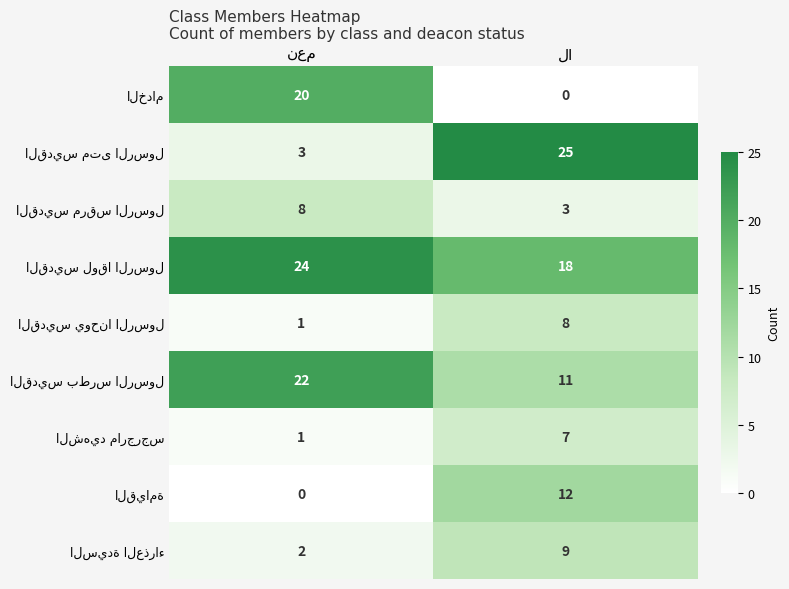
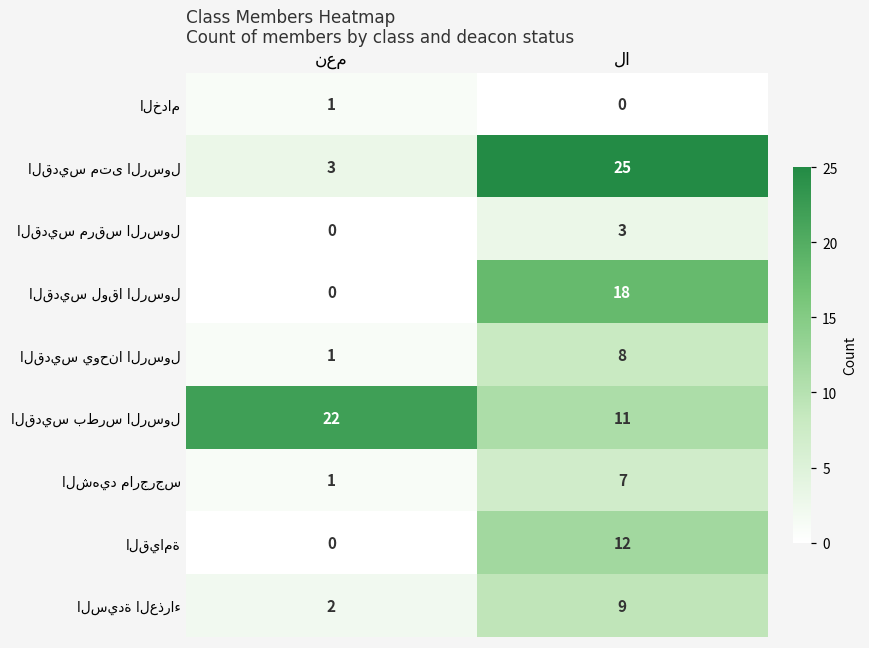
  {
    "الخدام": {
-     "نعم": 20,
+     "نعم": 1,
      "لا": 0
    },
    "القديس متى الرسول": {
      "نعم": 3,
      "لا": 25
    },
    "القديس مرقس الرسول": {
-     "نعم": 8,
+     "نعم": 0,
      "لا": 3
    },
    "القديس لوقا الرسول": {
-     "نعم": 24,
+     "نعم": 0,
      "لا": 18
    },
    "القديس يوحنا الرسول": {
      "نعم": 1,
      "لا": 8
    },
    "القديس بطرس الرسول": {
      "نعم": 22,
      "لا": 11
    },
    "الشهيد مارجرجس": {
      "نعم": 1,
      "لا": 7
    },
    "القيامة": {
      "نعم": 0,
      "لا": 12
    },
    "السيدة العذراء": {
      "نعم": 2,
      "لا": 9
    }
  }
